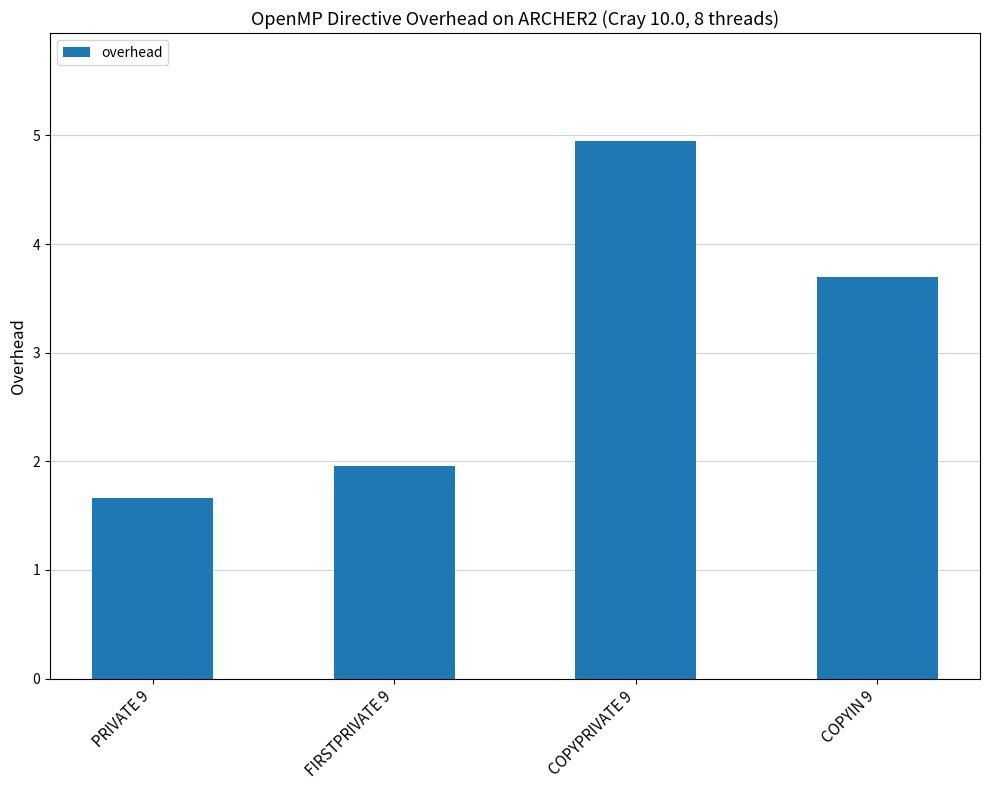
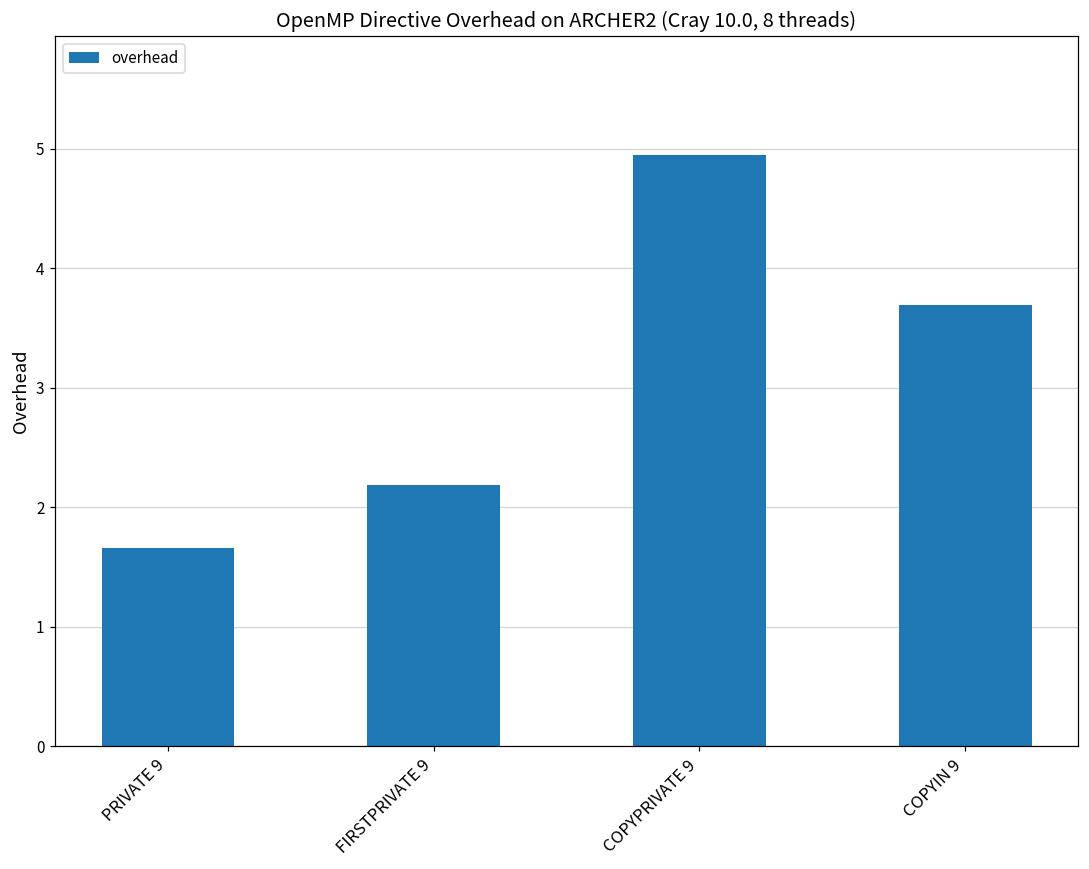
  {
    "PRIVATE 9": 1.66,
-   "FIRSTPRIVATE 9": 1.96,
+   "FIRSTPRIVATE 9": 2.19,
    "COPYPRIVATE 9": 4.95,
    "COPYIN 9": 3.70
  }
